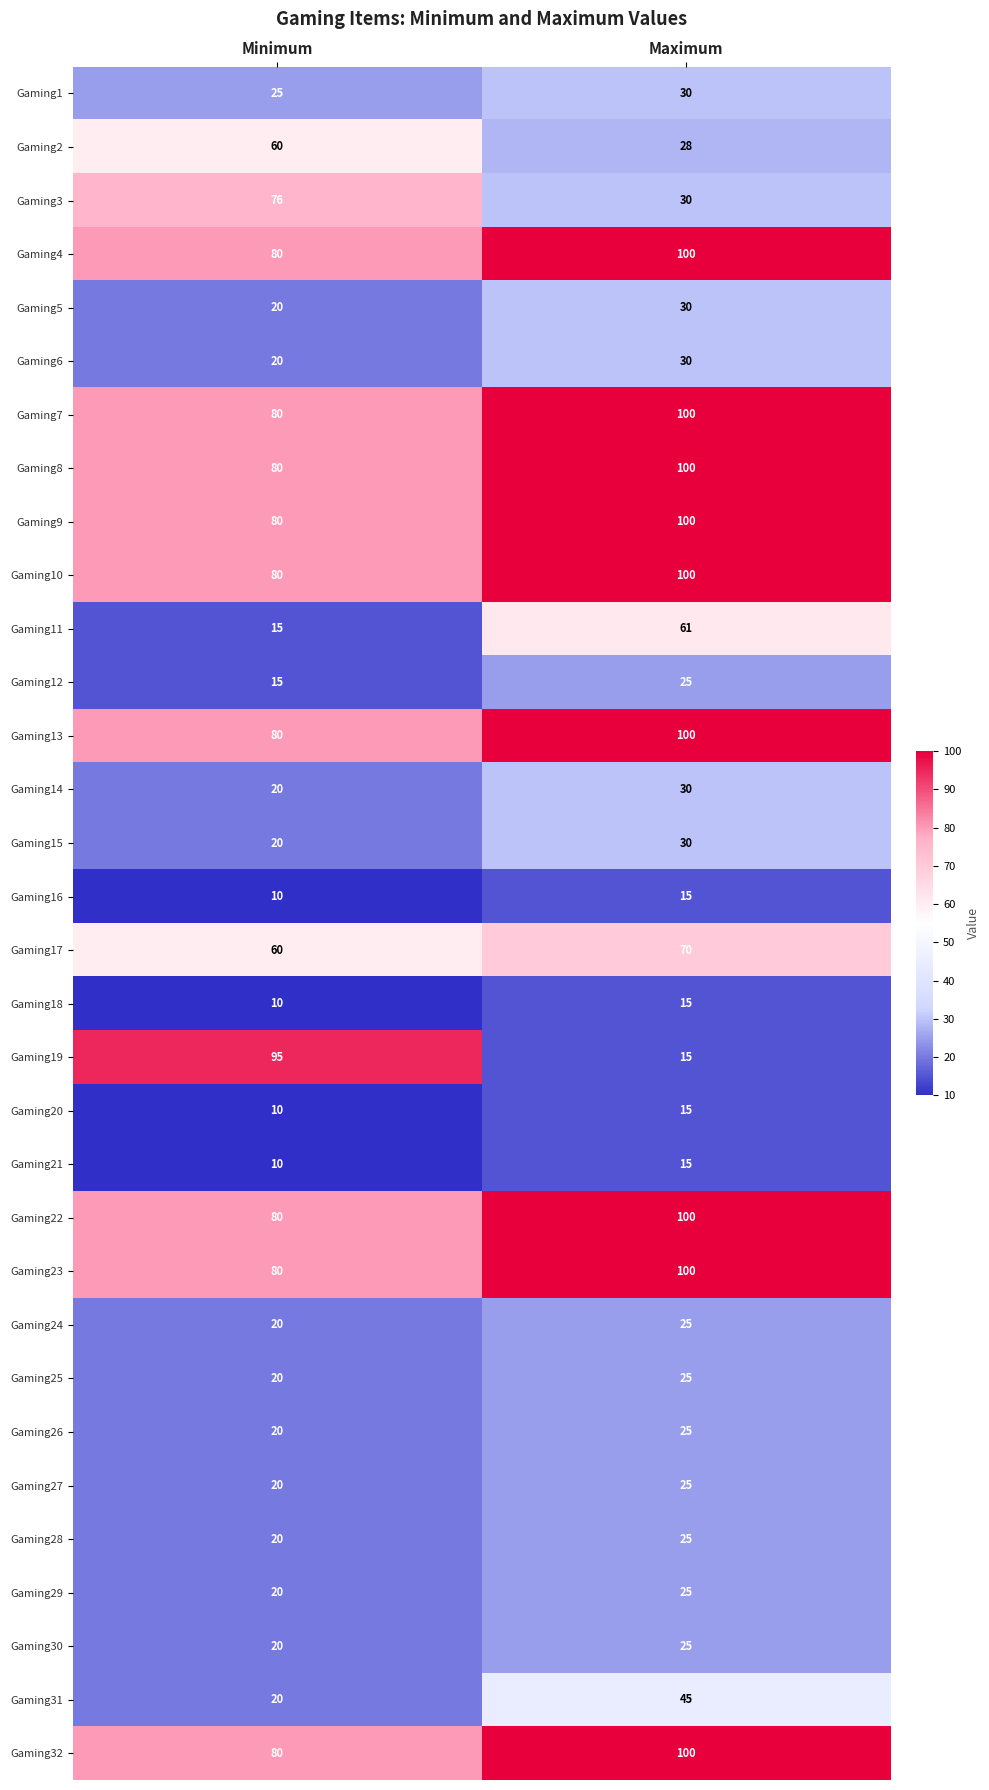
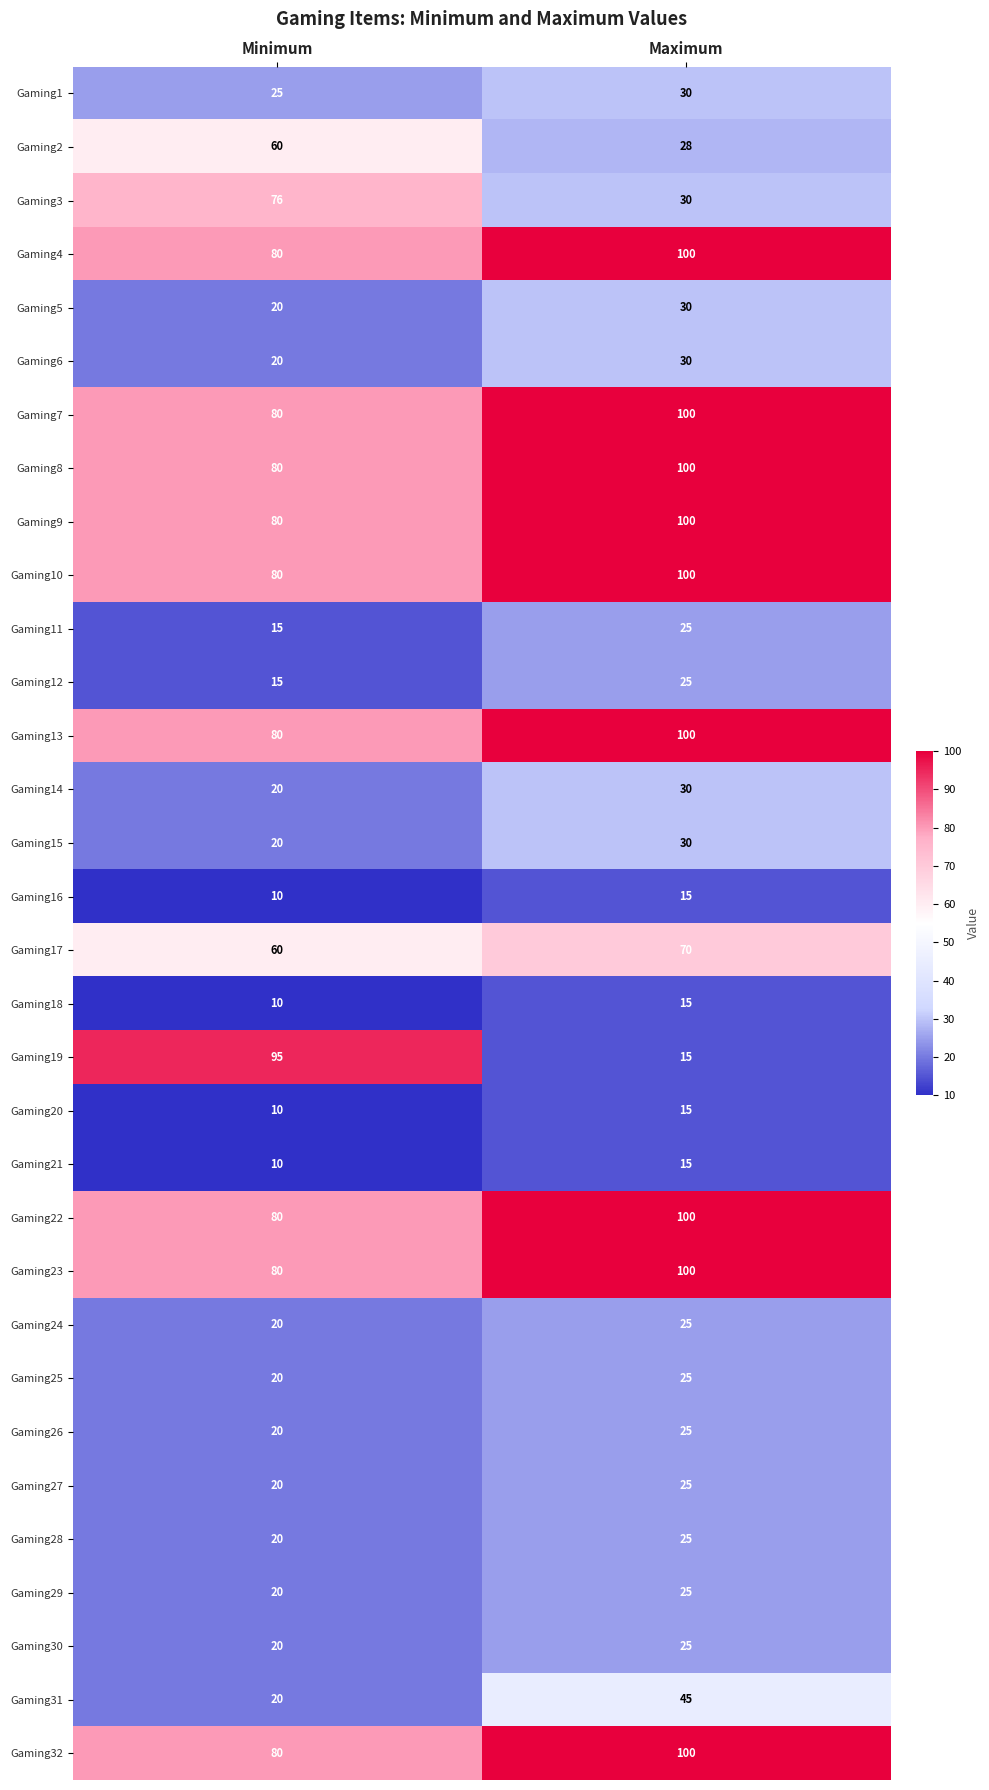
  {
    "Gaming1": {
      "Minimum": 25,
      "Maximum": 30
    },
    "Gaming2": {
      "Minimum": 60,
      "Maximum": 28
    },
    "Gaming3": {
      "Minimum": 76,
      "Maximum": 30
    },
    "Gaming4": {
      "Minimum": 80,
      "Maximum": 100
    },
    "Gaming5": {
      "Minimum": 20,
      "Maximum": 30
    },
    "Gaming6": {
      "Minimum": 20,
      "Maximum": 30
    },
    "Gaming7": {
      "Minimum": 80,
      "Maximum": 100
    },
    "Gaming8": {
      "Minimum": 80,
      "Maximum": 100
    },
    "Gaming9": {
      "Minimum": 80,
      "Maximum": 100
    },
    "Gaming10": {
      "Minimum": 80,
      "Maximum": 100
    },
    "Gaming11": {
      "Minimum": 15,
-     "Maximum": 61
+     "Maximum": 25
    },
    "Gaming12": {
      "Minimum": 15,
      "Maximum": 25
    },
    "Gaming13": {
      "Minimum": 80,
      "Maximum": 100
    },
    "Gaming14": {
      "Minimum": 20,
      "Maximum": 30
    },
    "Gaming15": {
      "Minimum": 20,
      "Maximum": 30
    },
    "Gaming16": {
      "Minimum": 10,
      "Maximum": 15
    },
    "Gaming17": {
      "Minimum": 60,
      "Maximum": 70
    },
    "Gaming18": {
      "Minimum": 10,
      "Maximum": 15
    },
    "Gaming19": {
      "Minimum": 95,
      "Maximum": 15
    },
    "Gaming20": {
      "Minimum": 10,
      "Maximum": 15
    },
    "Gaming21": {
      "Minimum": 10,
      "Maximum": 15
    },
    "Gaming22": {
      "Minimum": 80,
      "Maximum": 100
    },
    "Gaming23": {
      "Minimum": 80,
      "Maximum": 100
    },
    "Gaming24": {
      "Minimum": 20,
      "Maximum": 25
    },
    "Gaming25": {
      "Minimum": 20,
      "Maximum": 25
    },
    "Gaming26": {
      "Minimum": 20,
      "Maximum": 25
    },
    "Gaming27": {
      "Minimum": 20,
      "Maximum": 25
    },
    "Gaming28": {
      "Minimum": 20,
      "Maximum": 25
    },
    "Gaming29": {
      "Minimum": 20,
      "Maximum": 25
    },
    "Gaming30": {
      "Minimum": 20,
      "Maximum": 25
    },
    "Gaming31": {
      "Minimum": 20,
      "Maximum": 45
    },
    "Gaming32": {
      "Minimum": 80,
      "Maximum": 100
    }
  }
